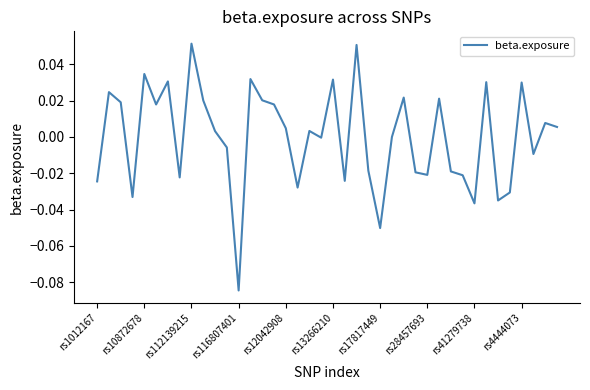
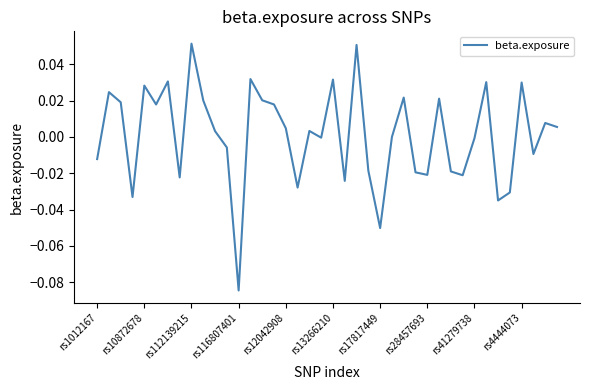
  {
-   "rs1012167": -0.025,
-   "rs10872678": 0.035,
+   "rs1012167": -0.012,
+   "rs10872678": 0.028,
    "rs112139215": 0.051,
    "rs116807401": -0.085,
    "rs12042908": 0.005,
    "rs13266210": 0.032,
    "rs17817449": -0.050,
    "rs28457693": -0.021,
-   "rs41279738": -0.037,
+   "rs41279738": -0.001,
    "rs4444073": 0.030
  }
